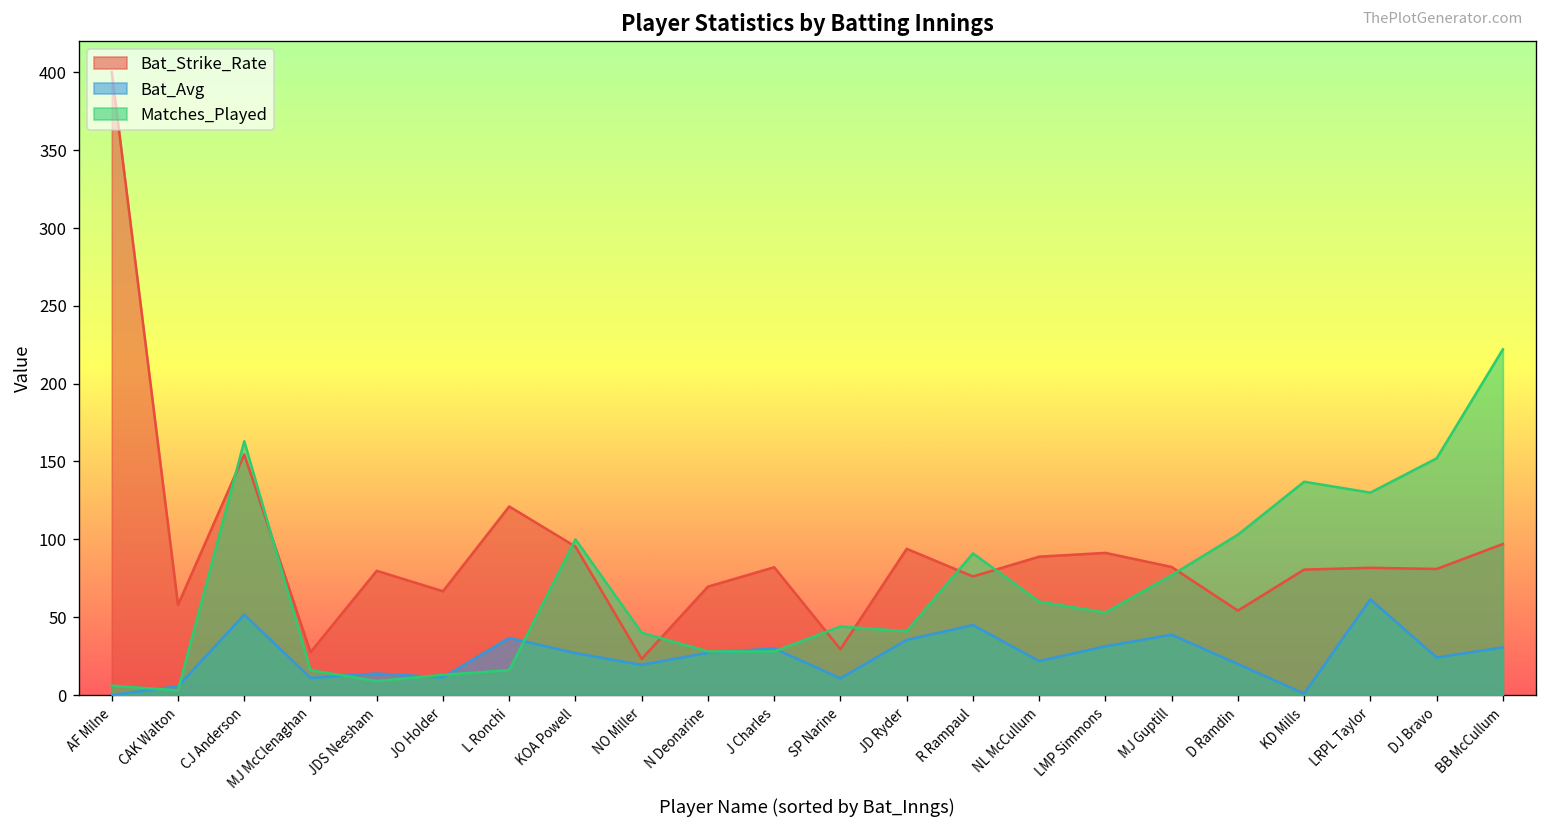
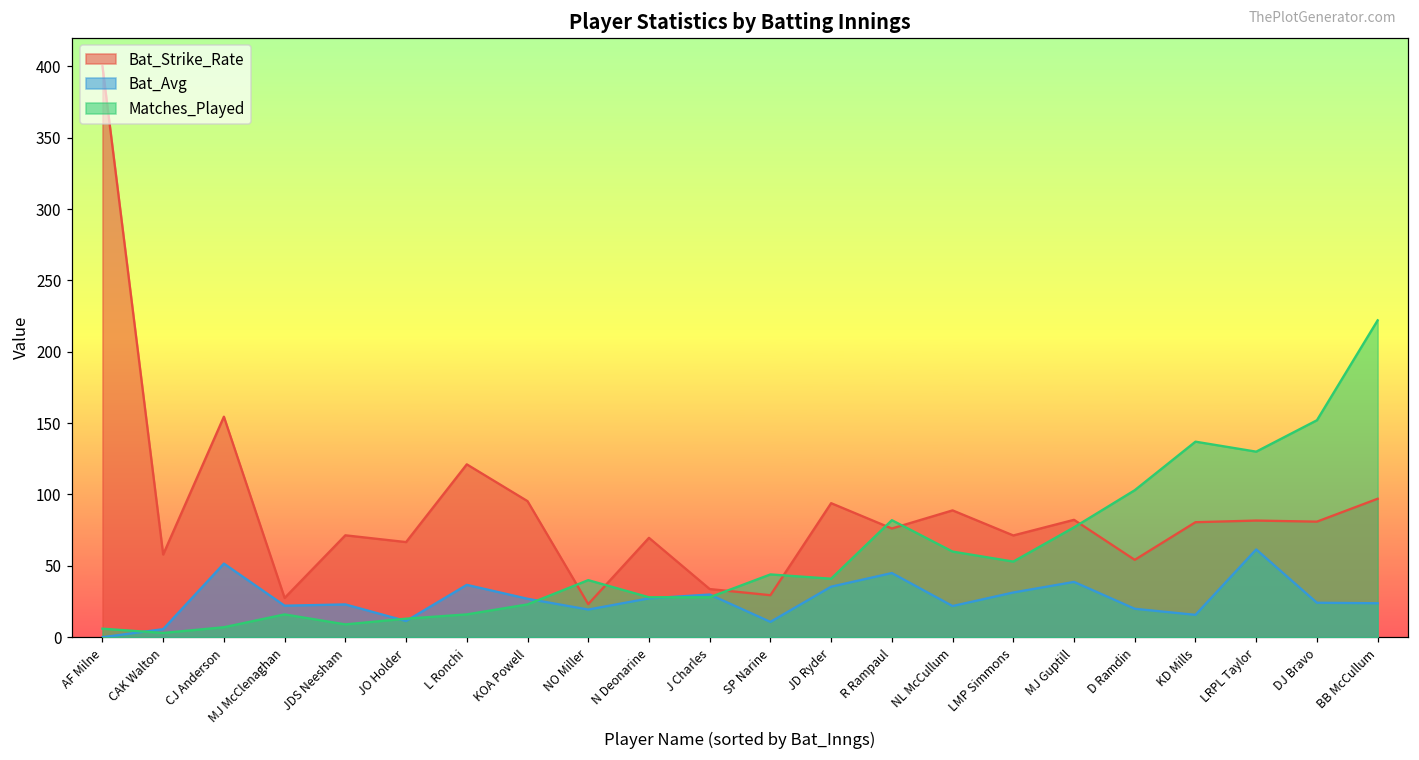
  {
    "Bat_Strike_Rate": {
      "CAK Walton": 58,
      "CJ Anderson": 154,
      "MJ McClenaghan": 28,
-     "JDS Neesham": 80,
+     "JDS Neesham": 71,
      "JO Holder": 67,
      "L Ronchi": 121,
      "KOA Powell": 95,
      "NO Miller": 23,
      "N Deonarine": 70,
-     "J Charles": 82,
+     "J Charles": 34,
      "SP Narine": 29,
      "JD Ryder": 94,
      "R Rampaul": 76,
      "NL McCullum": 89,
-     "LMP Simmons": 91,
+     "LMP Simmons": 71,
      "MJ Guptill": 82,
      "D Ramdin": 54,
      "KD Mills": 81,
      "LRPL Taylor": 82,
      "DJ Bravo": 81,
      "BB McCullum": 97
    },
    "Bat_Avg": {
      "AF Milne": 0,
      "CAK Walton": 6,
      "CJ Anderson": 52,
-     "MJ McClenaghan": 11,
-     "JDS Neesham": 14,
+     "MJ McClenaghan": 22,
+     "JDS Neesham": 23,
      "L Ronchi": 37,
      "KOA Powell": 27,
      "NO Miller": 19,
      "SP Narine": 11,
      "JD Ryder": 35,
      "R Rampaul": 45,
      "NL McCullum": 22,
      "LMP Simmons": 31,
      "MJ Guptill": 39,
      "D Ramdin": 20,
-     "KD Mills": 1,
+     "KD Mills": 16,
      "LRPL Taylor": 62,
      "DJ Bravo": 24,
-     "BB McCullum": 31
+     "BB McCullum": 24
    },
    "Matches_Played": {
      "AF Milne": 6,
      "CAK Walton": 3,
-     "CJ Anderson": 163,
+     "CJ Anderson": 7,
      "MJ McClenaghan": 16,
      "JDS Neesham": 9,
      "L Ronchi": 16,
-     "KOA Powell": 100,
+     "KOA Powell": 23,
      "NO Miller": 40,
      "SP Narine": 44,
      "JD Ryder": 41,
-     "R Rampaul": 91,
+     "R Rampaul": 82,
      "NL McCullum": 60,
      "LMP Simmons": 53,
      "MJ Guptill": 77,
      "D Ramdin": 103,
      "KD Mills": 137,
      "LRPL Taylor": 130,
      "DJ Bravo": 152,
      "BB McCullum": 222
    }
  }
